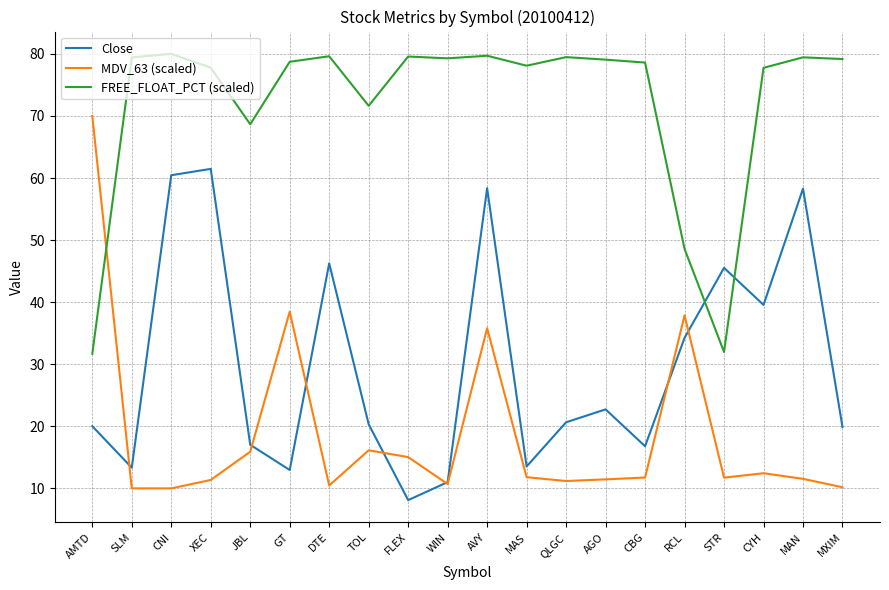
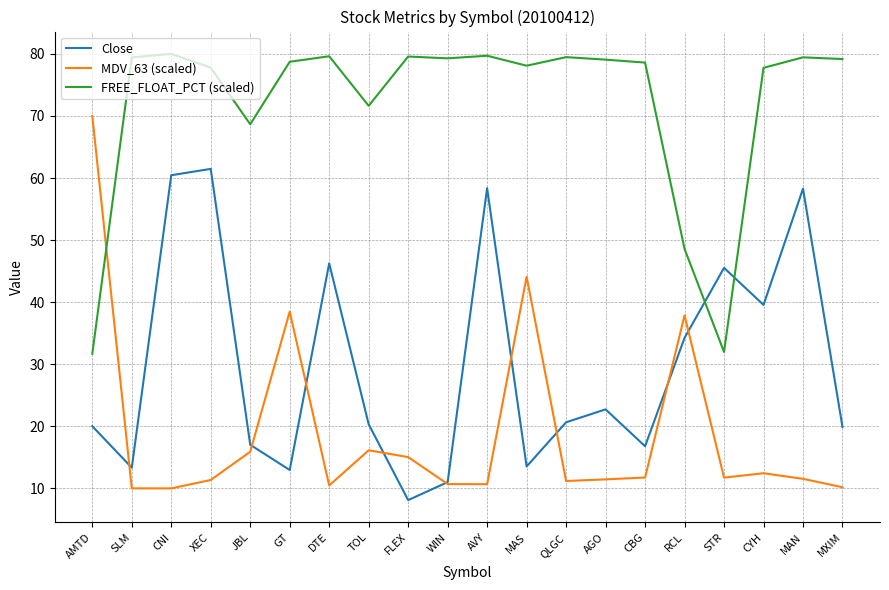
  {
    "Close": {
      "AMTD": 20,
      "SLM": 13,
      "CNI": 60,
      "XEC": 61,
      "JBL": 17,
      "GT": 13,
      "DTE": 46,
      "TOL": 20,
      "FLEX": 8,
      "AVY": 58,
      "MAS": 14,
      "QLGC": 21,
      "AGO": 23,
      "CBG": 17,
      "RCL": 34,
      "STR": 46,
      "CYH": 40,
      "MAN": 58,
      "MXIM": 20
    },
    "MDV_63 (scaled)": {
      "AMTD": 70,
      "SLM": 10,
      "CNI": 10,
      "XEC": 11,
      "JBL": 16,
      "GT": 38,
      "DTE": 10,
      "TOL": 16,
      "FLEX": 15,
-     "AVY": 36,
-     "MAS": 12,
+     "AVY": 11,
+     "MAS": 44,
      "QLGC": 11,
      "AGO": 11,
      "CBG": 12,
      "RCL": 38,
      "STR": 12,
      "CYH": 12,
      "MAN": 12,
      "MXIM": 10
    },
    "FREE_FLOAT_PCT (scaled)": {
      "AMTD": 32,
      "JBL": 69,
      "GT": 79,
      "DTE": 80,
      "TOL": 72,
      "FLEX": 80,
      "WIN": 79,
      "AVY": 80,
      "MAS": 78,
      "QLGC": 79,
      "AGO": 79,
      "CBG": 79,
      "RCL": 49,
      "STR": 32,
      "CYH": 78,
      "MAN": 79,
      "MXIM": 79
    }
  }
